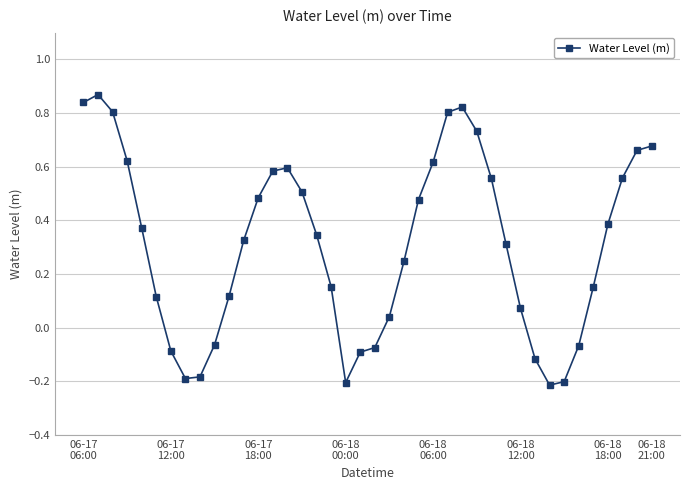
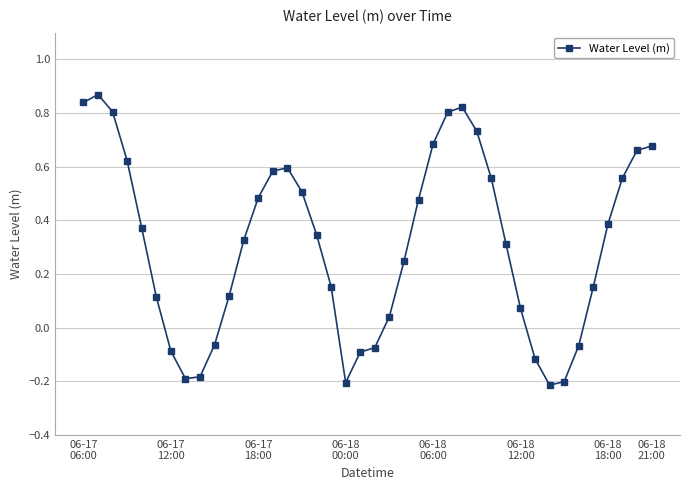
  {
    "06-17 06:00": 0.84,
    "06-17 12:00": -0.09,
    "06-17 18:00": 0.48,
    "06-18 00:00": -0.20,
-   "06-18 06:00": 0.62,
+   "06-18 06:00": 0.68,
    "06-18 12:00": 0.07,
    "06-18 18:00": 0.39,
    "06-18 21:00": 0.68
  }
